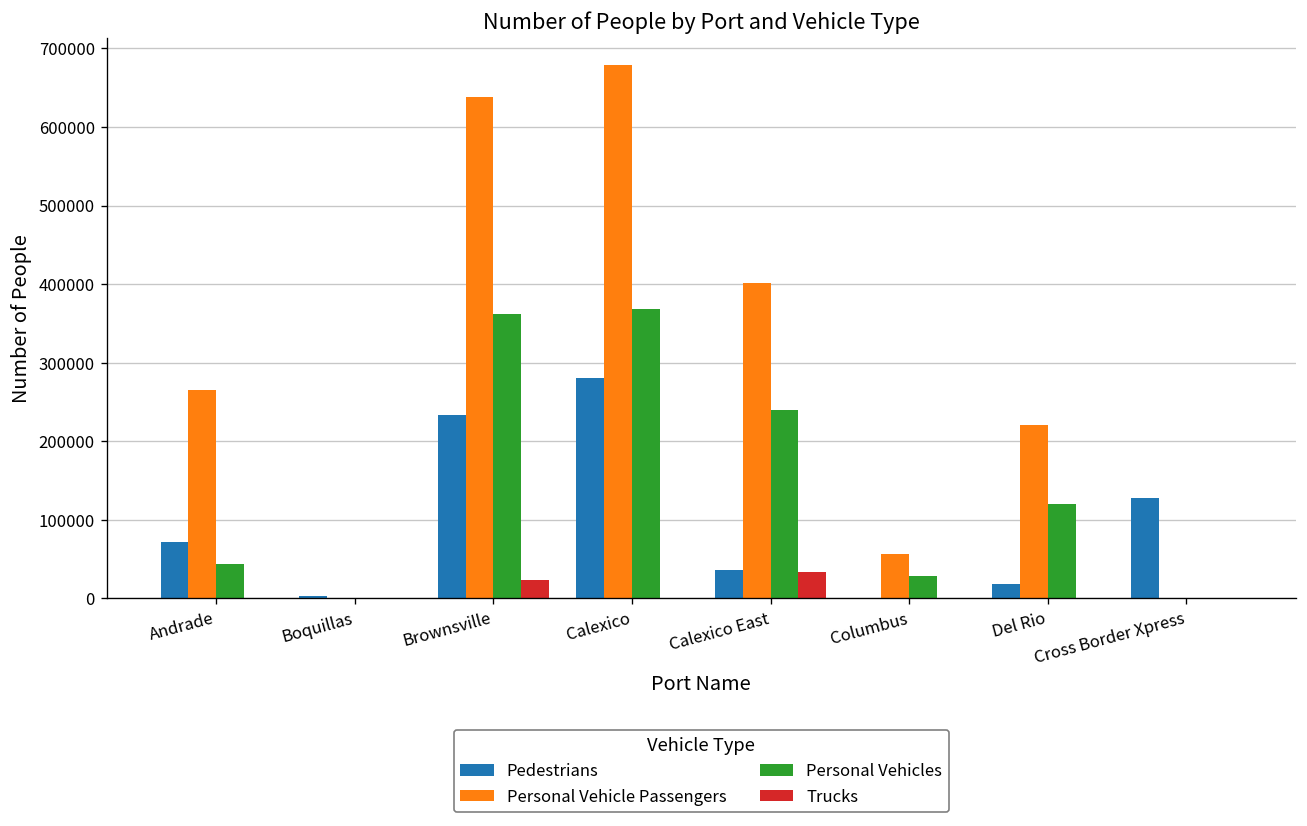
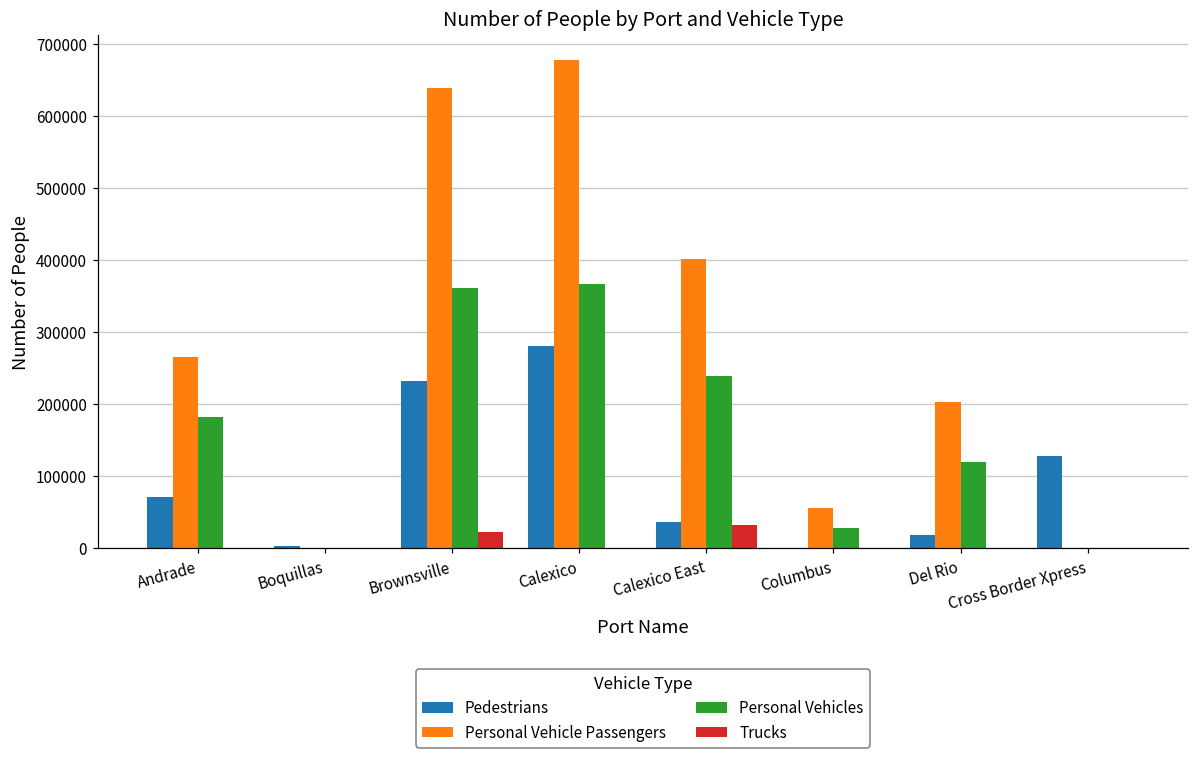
  {
    "Pedestrians": {
      "Andrade": 70000,
      "Brownsville": 230000,
      "Calexico": 280000,
      "Calexico East": 40000,
      "Columbus": 0,
      "Del Rio": 20000,
      "Cross Border Xpress": 130000
    },
    "Personal Vehicle Passengers": {
      "Andrade": 270000,
      "Boquillas": 0,
      "Brownsville": 640000,
      "Calexico": 680000,
      "Calexico East": 400000,
      "Columbus": 60000,
-     "Del Rio": 220000,
+     "Del Rio": 200000,
      "Cross Border Xpress": 0
    },
    "Personal Vehicles": {
-     "Andrade": 40000,
+     "Andrade": 180000,
      "Boquillas": 0,
      "Brownsville": 360000,
      "Calexico": 370000,
      "Calexico East": 240000,
      "Columbus": 30000,
      "Del Rio": 120000,
      "Cross Border Xpress": 0
    },
    "Trucks": {
      "Andrade": 0,
      "Boquillas": 0,
      "Brownsville": 20000,
      "Calexico": 0,
      "Calexico East": 30000,
      "Del Rio": 0,
      "Cross Border Xpress": 0
    }
  }
